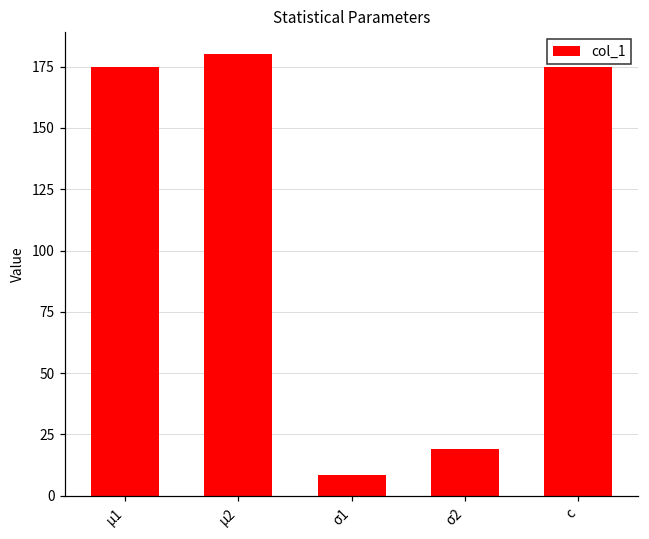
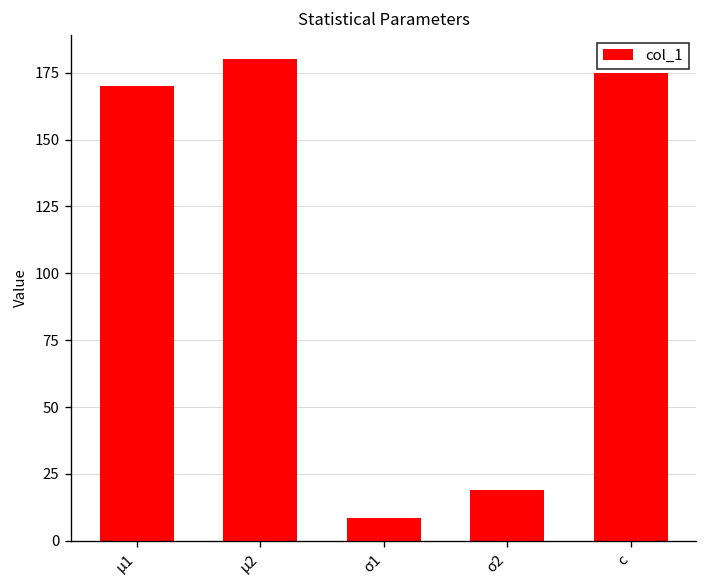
  {
-   "μ1": 175,
+   "μ1": 170,
    "μ2": 180,
    "σ1": 8,
    "σ2": 19,
    "c": 175
  }
